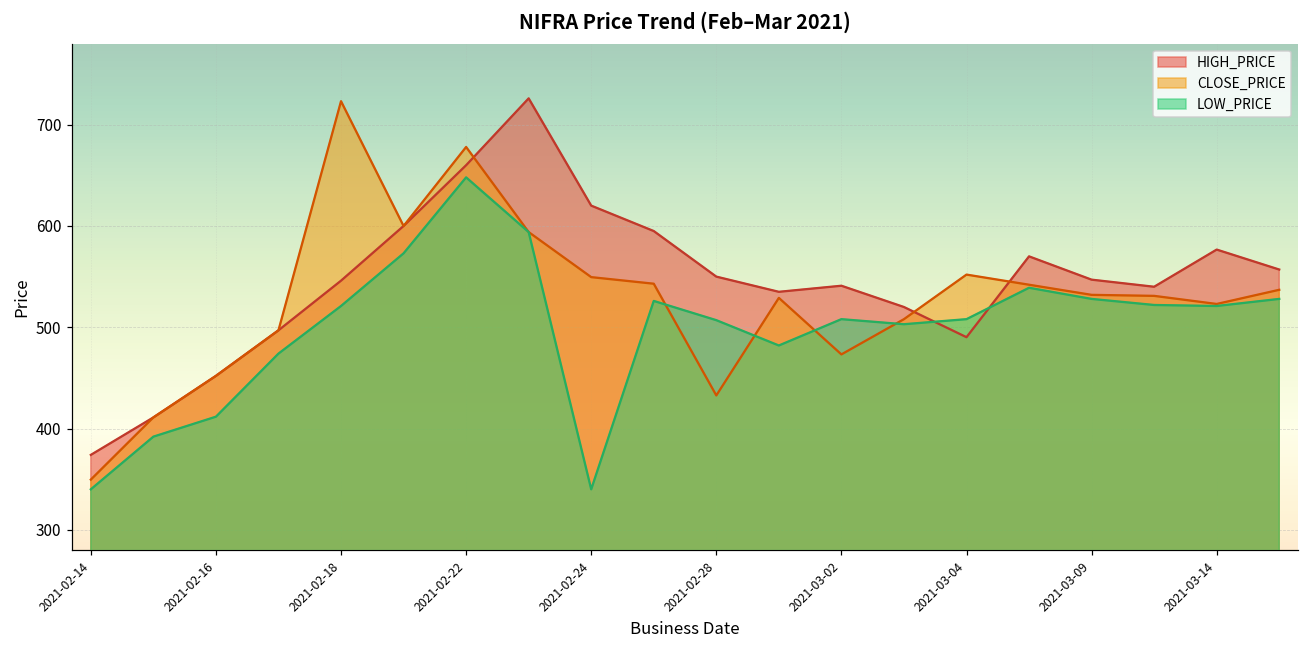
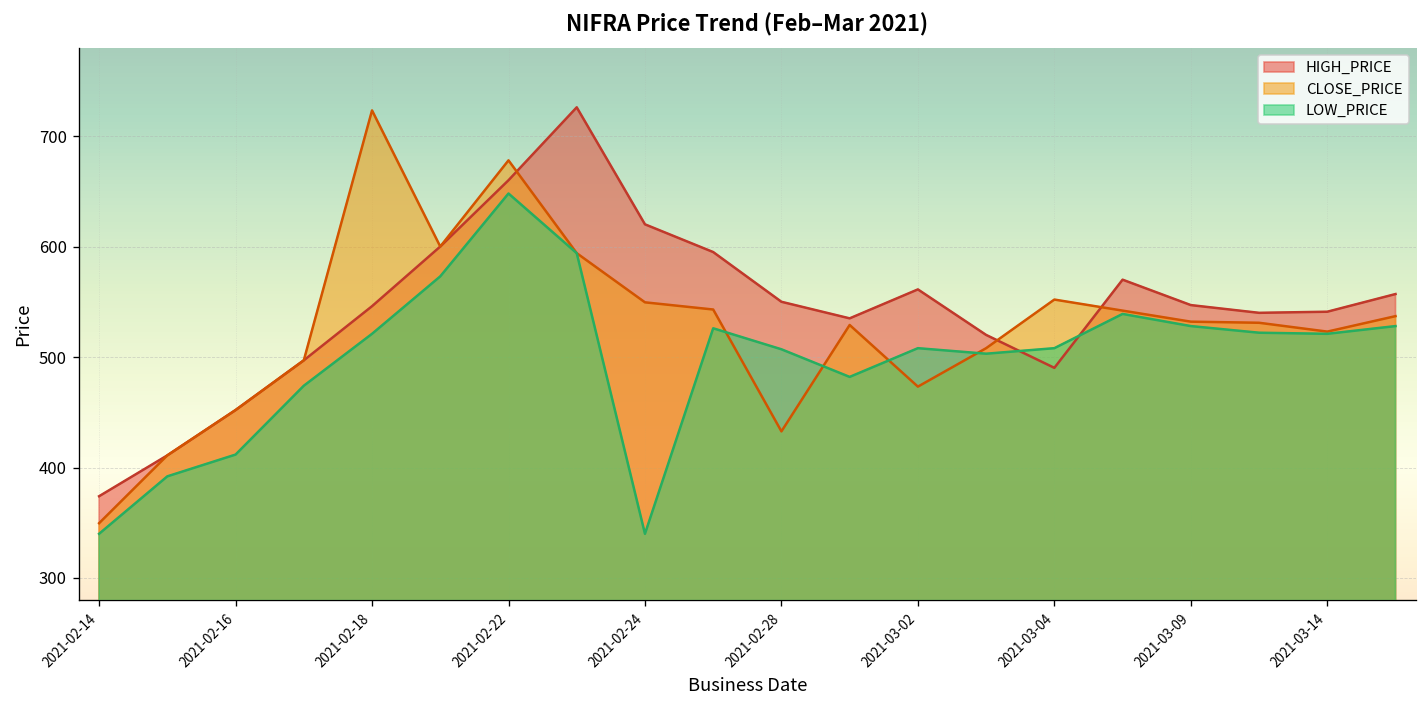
  {
    "HIGH_PRICE": {
      "2021-02-14": 370,
      "2021-02-18": 550,
      "2021-02-22": 660,
      "2021-02-24": 620,
      "2021-02-28": 550,
-     "2021-03-02": 540,
+     "2021-03-02": 560,
      "2021-03-04": 490,
      "2021-03-09": 550,
-     "2021-03-14": 580
+     "2021-03-14": 540
    },
    "CLOSE_PRICE": {
      "2021-02-14": 350,
      "2021-02-18": 720,
      "2021-02-22": 680,
      "2021-02-24": 550,
      "2021-02-28": 430,
      "2021-03-02": 470,
      "2021-03-04": 550,
      "2021-03-09": 530
    },
    "LOW_PRICE": {
      "2021-02-14": 340,
      "2021-02-16": 410,
      "2021-02-18": 520,
      "2021-02-22": 650,
      "2021-02-24": 340,
      "2021-02-28": 510,
      "2021-03-02": 510,
      "2021-03-04": 510,
      "2021-03-09": 530
    }
  }
